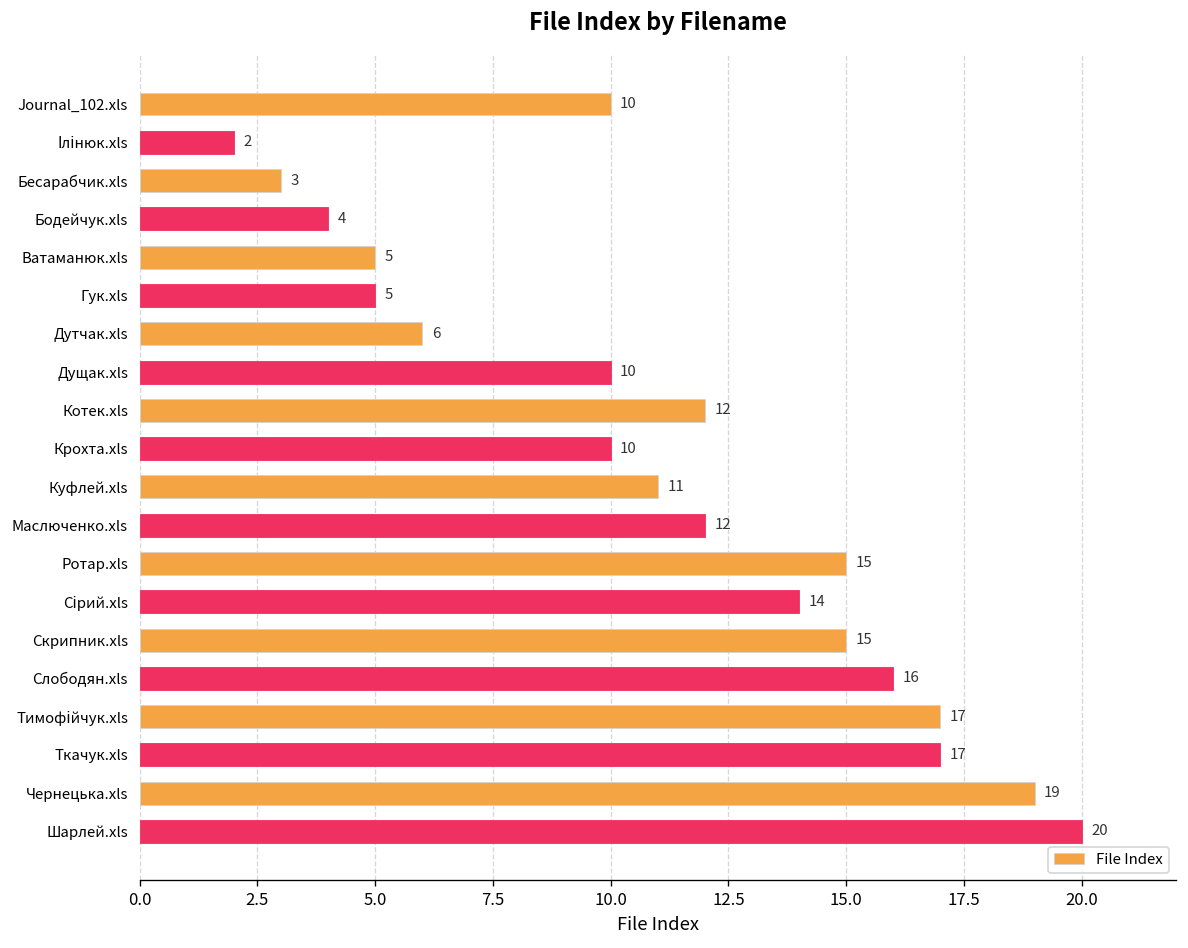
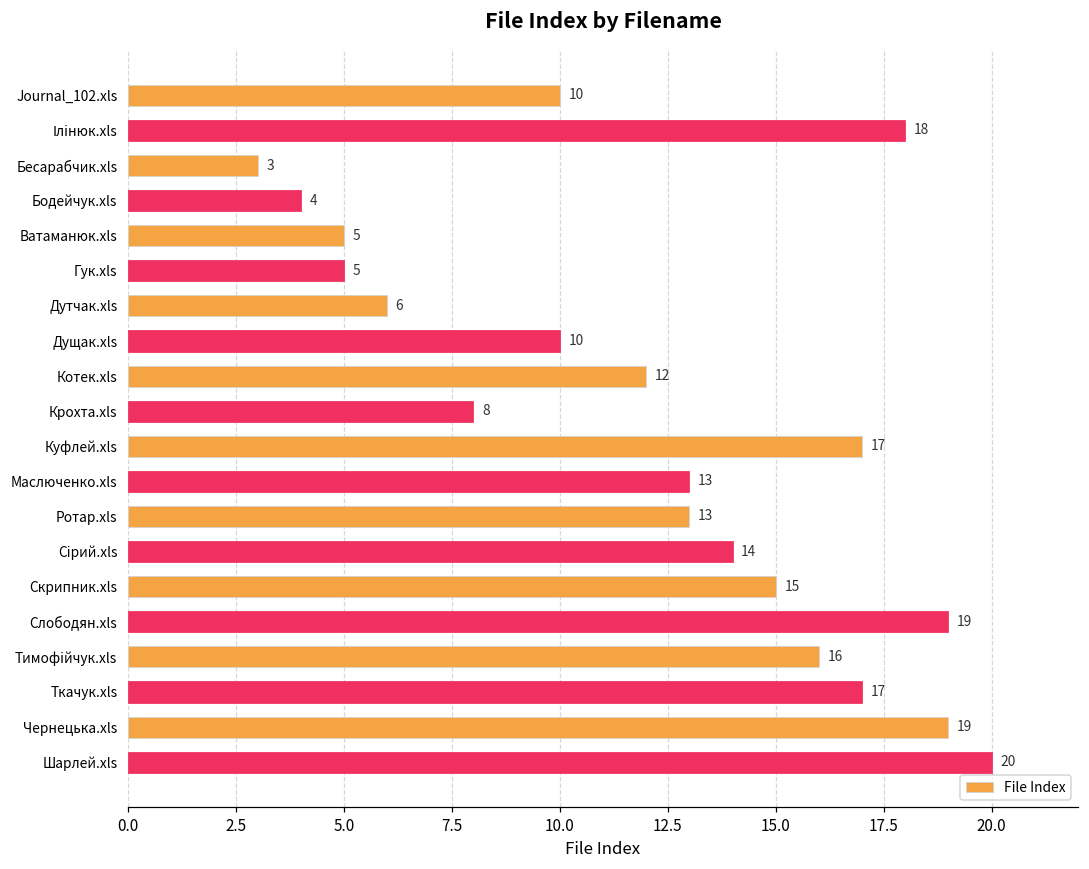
  {
    "Journal_102.xls": 10,
-   "Ілінюк.xls": 2,
+   "Ілінюк.xls": 18,
    "Бесарабчик.xls": 3,
    "Бодейчук.xls": 4,
    "Ватаманюк.xls": 5,
    "Гук.xls": 5,
    "Дутчак.xls": 6,
    "Дущак.xls": 10,
    "Котек.xls": 12,
-   "Крохта.xls": 10,
-   "Куфлей.xls": 11,
-   "Маслюченко.xls": 12,
-   "Ротар.xls": 15,
+   "Крохта.xls": 8,
+   "Куфлей.xls": 17,
+   "Маслюченко.xls": 13,
+   "Ротар.xls": 13,
    "Сірий.xls": 14,
    "Скрипник.xls": 15,
-   "Слободян.xls": 16,
-   "Тимофійчук.xls": 17,
+   "Слободян.xls": 19,
+   "Тимофійчук.xls": 16,
    "Ткачук.xls": 17,
    "Чернецька.xls": 19,
    "Шарлей.xls": 20
  }
